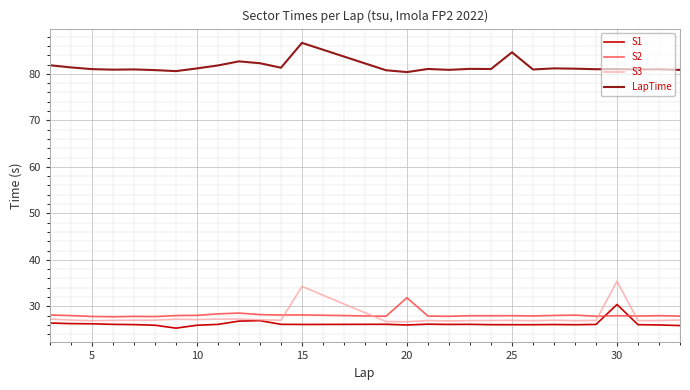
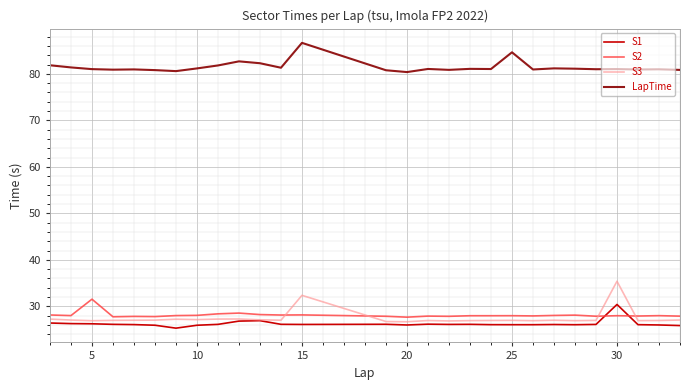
  {
    "S1": {
      "5": 26,
      "10": 26,
      "15": 26,
      "20": 26,
      "25": 26,
      "30": 30
    },
    "S2": {
-     "5": 28,
+     "5": 32,
      "10": 28,
      "15": 28,
-     "20": 32,
+     "20": 28,
      "25": 28,
      "30": 28
    },
    "S3": {
      "5": 27,
      "10": 27,
-     "15": 34,
+     "15": 32,
      "20": 27,
      "25": 27,
      "30": 35
    },
    "LapTime": {
      "5": 81,
      "10": 81,
      "15": 87,
      "20": 80,
      "25": 85
    }
  }
